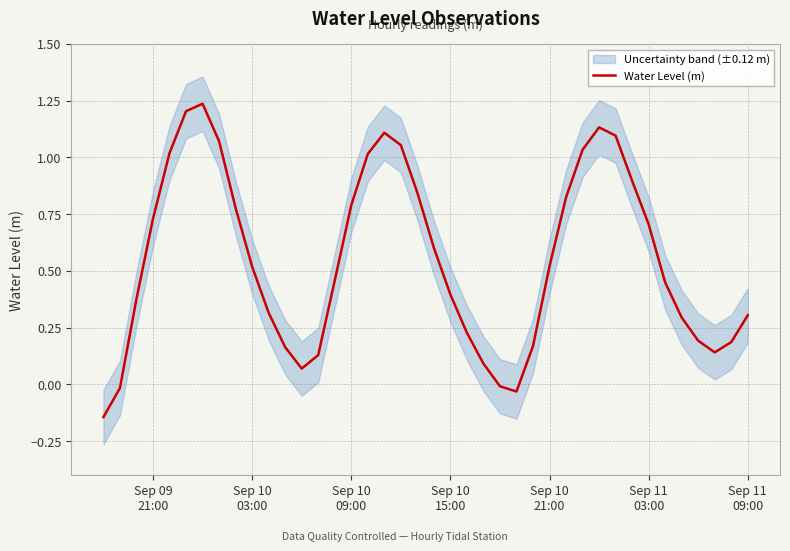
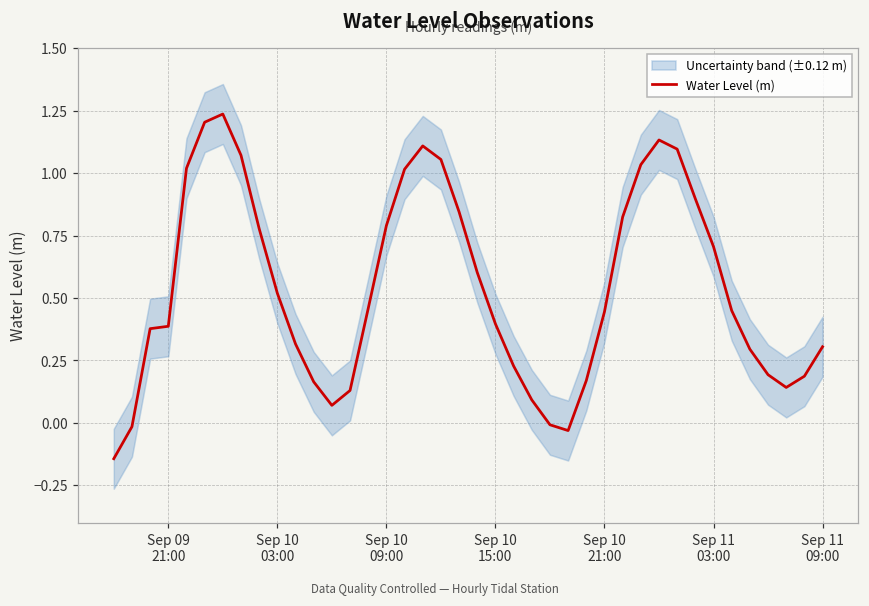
  {
    "Water Level (m)": {
-     "Sep 09 21:00": 0.73,
+     "Sep 09 21:00": 0.39,
      "Sep 10 03:00": 0.52,
      "Sep 10 09:00": 0.79,
      "Sep 10 15:00": 0.40,
-     "Sep 10 21:00": 0.52,
+     "Sep 10 21:00": 0.44,
      "Sep 11 03:00": 0.71,
      "Sep 11 09:00": 0.30
    }
  }
